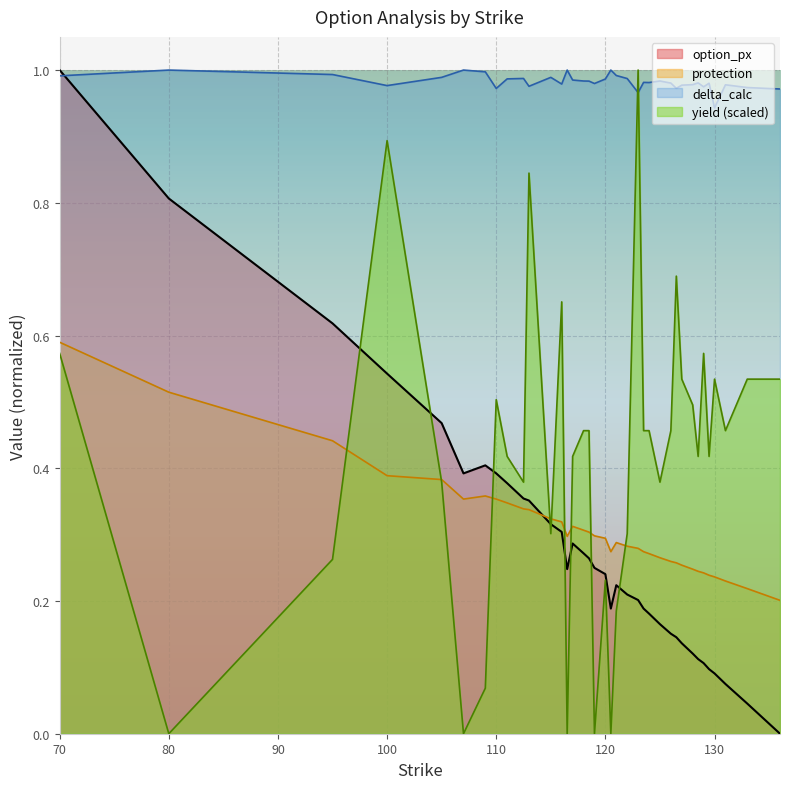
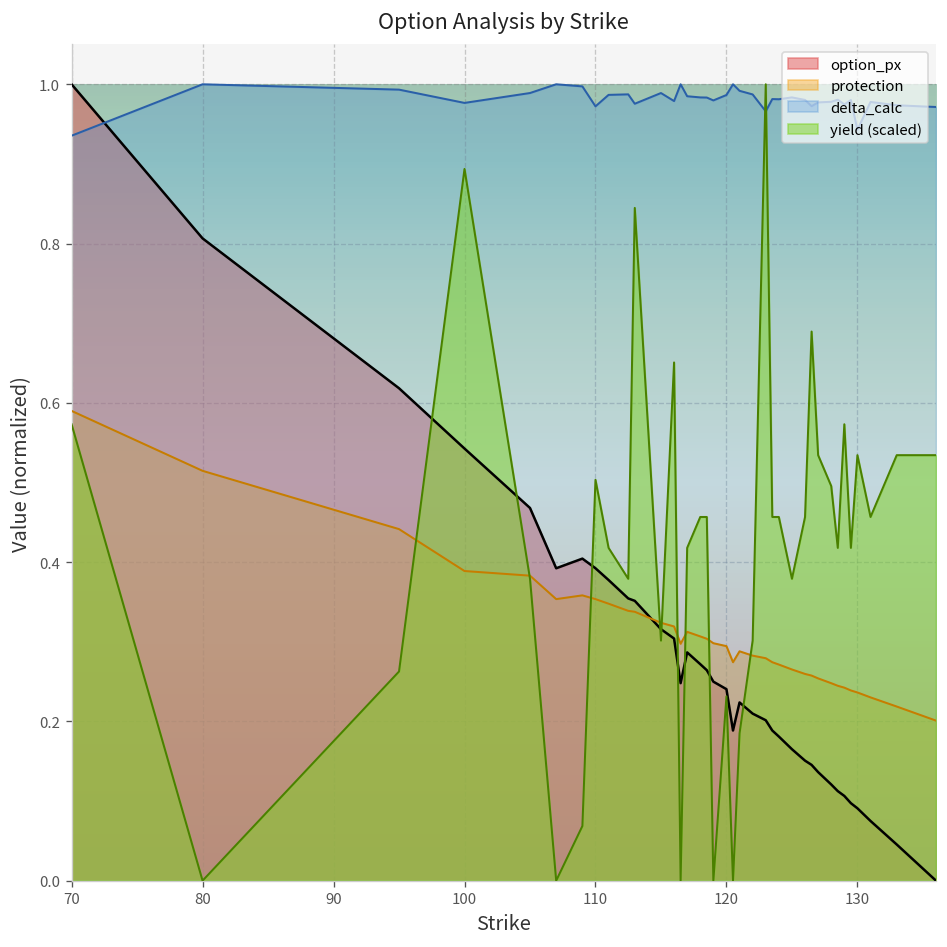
  {
    "option_px": {
      "70": 1.00,
      "80": 0.81,
      "100": 0.54,
      "110": 0.39,
      "120": 0.24,
      "130": 0.09
    },
    "protection": {
      "70": 0.59,
      "80": 0.51,
      "100": 0.39,
      "110": 0.35,
      "120": 0.29,
      "130": 0.24
    },
    "delta_calc": {
-     "70": 0.99,
+     "70": 0.94,
      "80": 1.00,
      "100": 0.98,
      "110": 0.97,
      "120": 0.99
    },
    "yield (scaled)": {
      "70": 0.57,
      "80": 0.00,
      "100": 0.89,
      "110": 0.50,
      "120": 0.23,
      "130": 0.53
    }
  }
